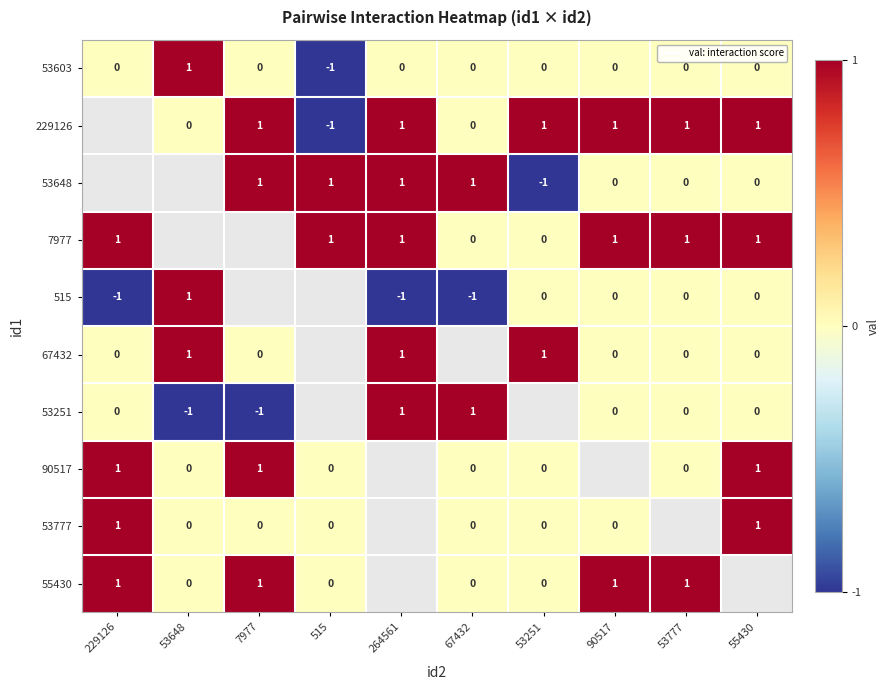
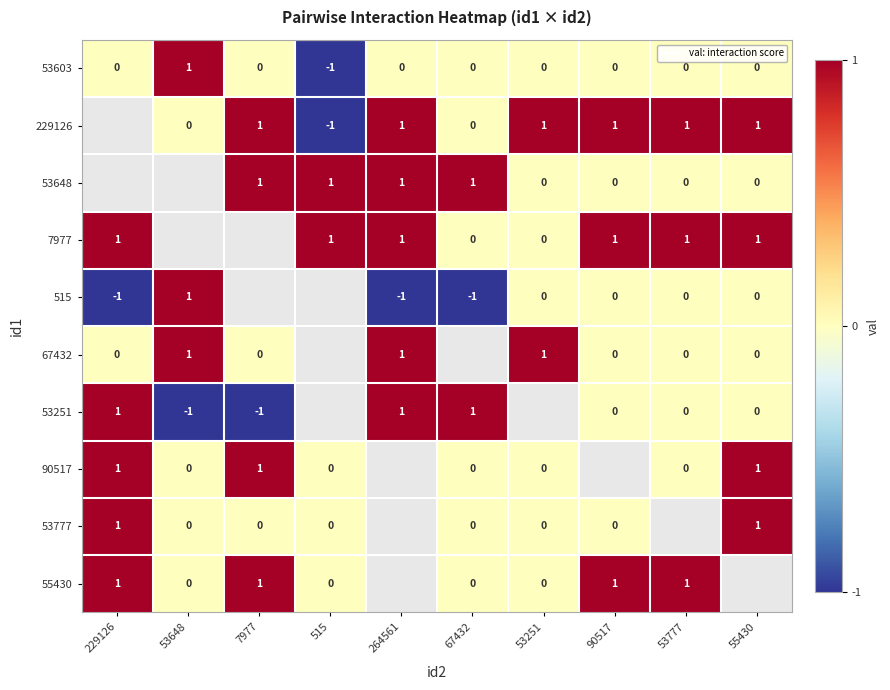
  {
    "53603": {
      "229126": 0,
      "53648": 1,
      "7977": 0,
      "515": -1,
      "264561": 0,
      "67432": 0,
      "53251": 0,
      "90517": 0,
      "53777": 0,
      "55430": 0
    },
    "229126": {
      "53648": 0,
      "7977": 1,
      "515": -1,
      "264561": 1,
      "67432": 0,
      "53251": 1,
      "90517": 1,
      "53777": 1,
      "55430": 1
    },
    "53648": {
      "7977": 1,
      "515": 1,
      "264561": 1,
      "67432": 1,
-     "53251": -1,
+     "53251": 0,
      "90517": 0,
      "53777": 0,
      "55430": 0
    },
    "7977": {
      "229126": 1,
      "515": 1,
      "264561": 1,
      "67432": 0,
      "53251": 0,
      "90517": 1,
      "53777": 1,
      "55430": 1
    },
    "515": {
      "229126": -1,
      "53648": 1,
      "264561": -1,
      "67432": -1,
      "53251": 0,
      "90517": 0,
      "53777": 0,
      "55430": 0
    },
    "67432": {
      "229126": 0,
      "53648": 1,
      "7977": 0,
      "264561": 1,
      "53251": 1,
      "90517": 0,
      "53777": 0,
      "55430": 0
    },
    "53251": {
-     "229126": 0,
+     "229126": 1,
      "53648": -1,
      "7977": -1,
      "264561": 1,
      "67432": 1,
      "90517": 0,
      "53777": 0,
      "55430": 0
    },
    "90517": {
      "229126": 1,
      "53648": 0,
      "7977": 1,
      "515": 0,
      "67432": 0,
      "53251": 0,
      "53777": 0,
      "55430": 1
    },
    "53777": {
      "229126": 1,
      "53648": 0,
      "7977": 0,
      "515": 0,
      "67432": 0,
      "53251": 0,
      "90517": 0,
      "55430": 1
    },
    "55430": {
      "229126": 1,
      "53648": 0,
      "7977": 1,
      "515": 0,
      "67432": 0,
      "53251": 0,
      "90517": 1,
      "53777": 1
    }
  }
